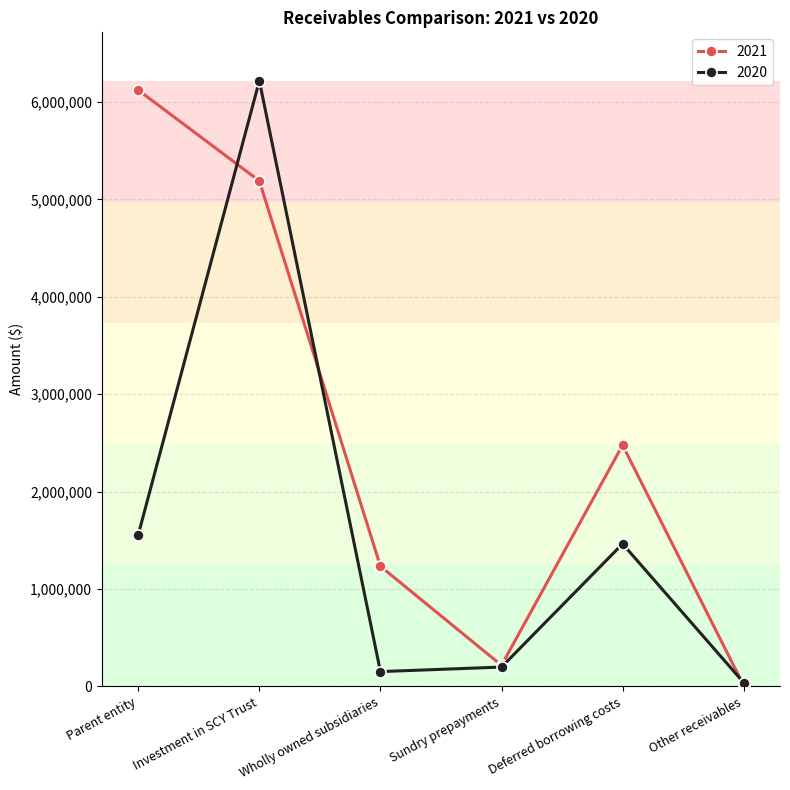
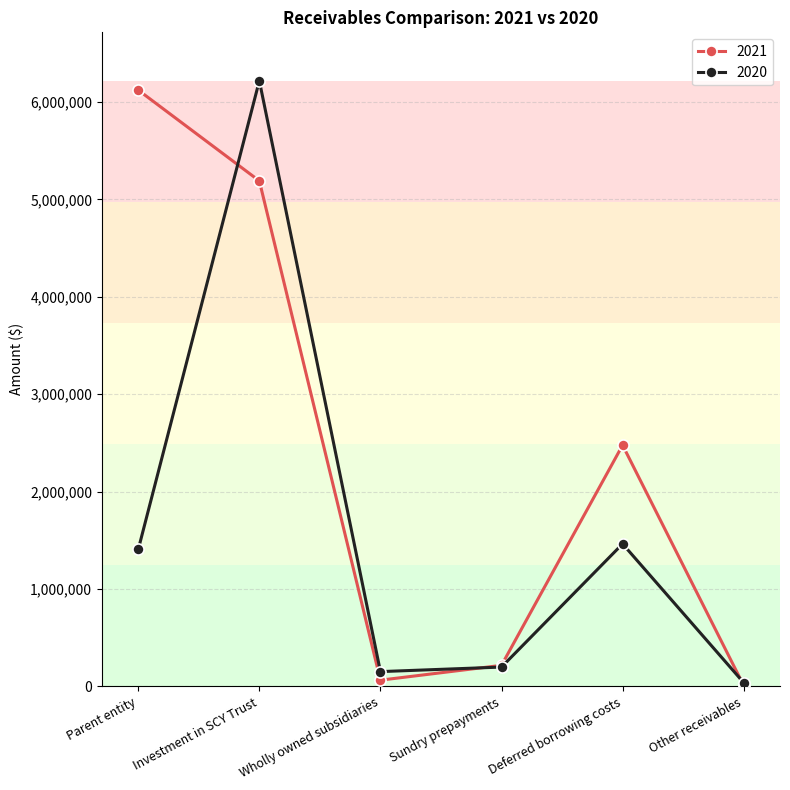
  {
    "2021": {
      "Parent entity": "6,100,000",
      "Investment in SCY Trust": "5,200,000",
-     "Wholly owned subsidiaries": "1,200,000",
+     "Wholly owned subsidiaries": "100,000",
      "Deferred borrowing costs": "2,500,000",
      "Other receivables": "0"
    },
    "2020": {
-     "Parent entity": "1,600,000",
+     "Parent entity": "1,400,000",
      "Investment in SCY Trust": "6,200,000",
      "Wholly owned subsidiaries": "200,000",
      "Deferred borrowing costs": "1,500,000",
      "Other receivables": "0"
    }
  }
